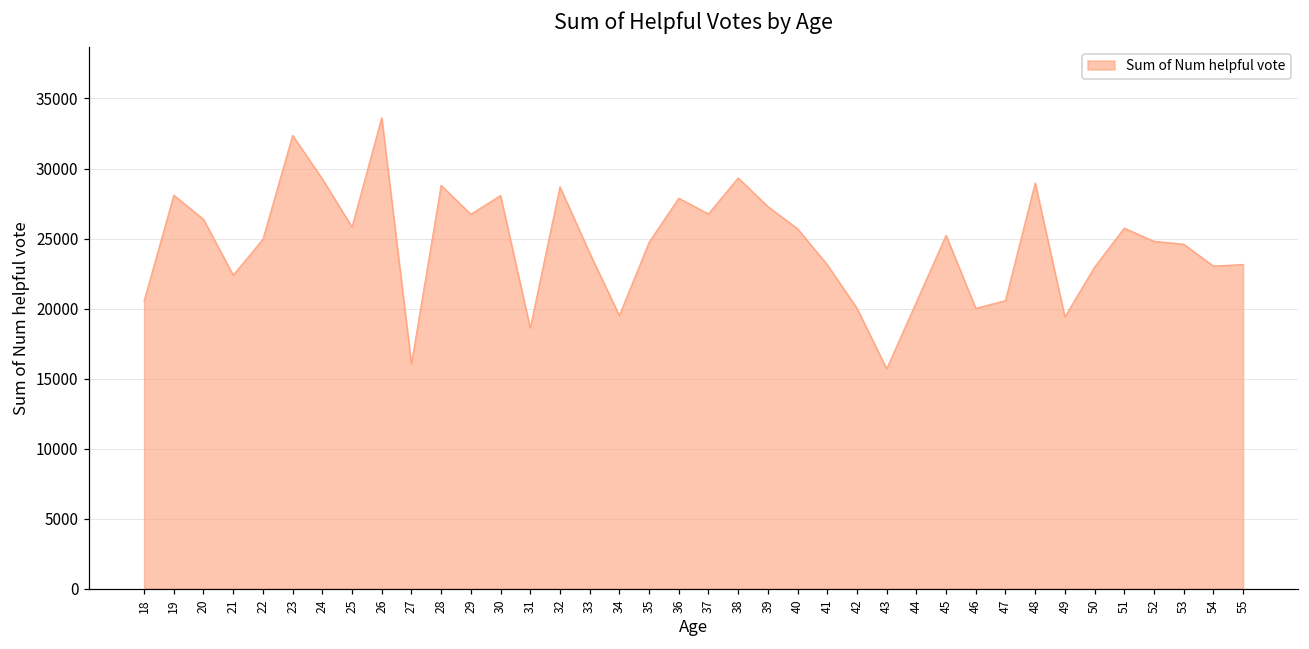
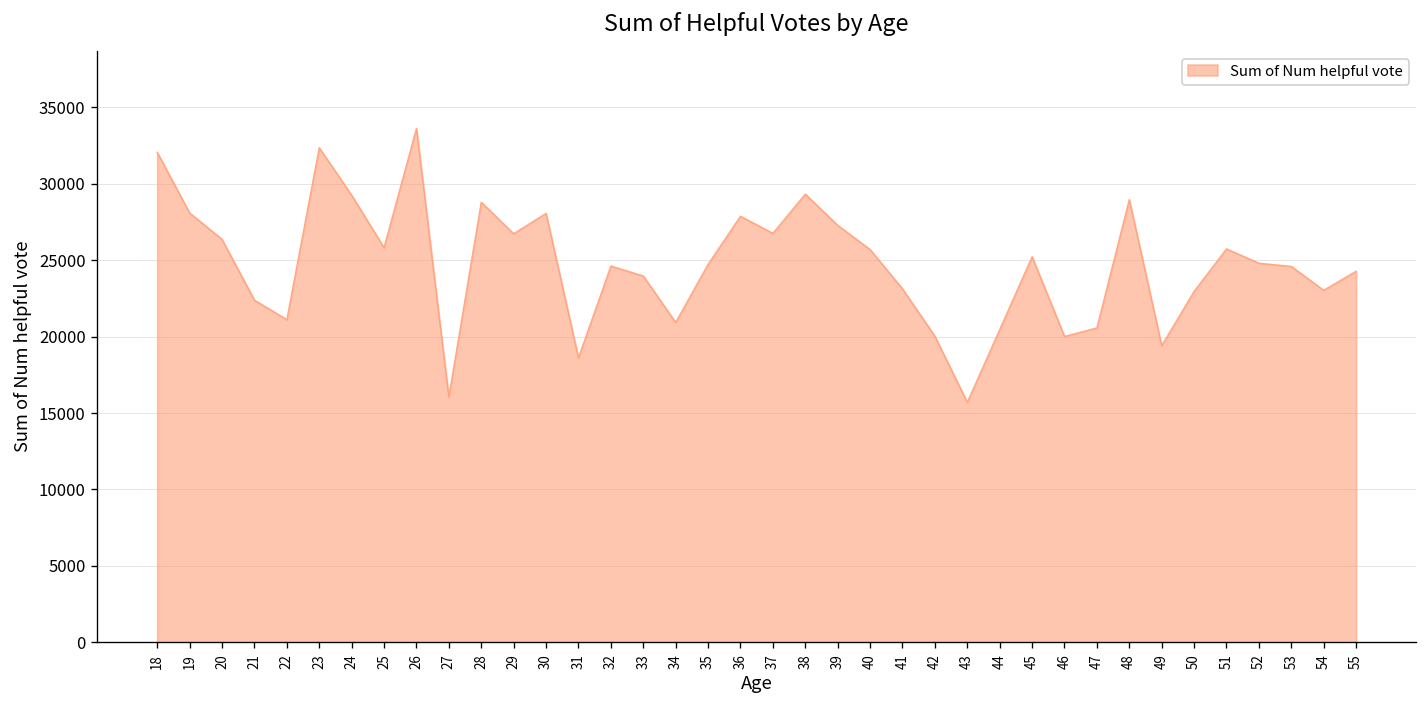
  {
-   "18": 20600,
+   "18": 32100,
    "19": 28100,
    "20": 26400,
    "21": 22400,
-   "22": 24900,
+   "22": 21100,
    "23": 32400,
    "24": 29300,
    "25": 25800,
    "26": 33600,
    "27": 16100,
    "28": 28800,
    "29": 26700,
    "30": 28100,
    "31": 18600,
-   "32": 28700,
+   "32": 24600,
    "33": 24000,
-   "34": 19500,
+   "34": 20900,
    "35": 24700,
    "36": 27900,
    "37": 26800,
    "38": 29300,
    "39": 27300,
    "40": 25700,
    "41": 23100,
    "42": 20000,
    "43": 15700,
    "44": 20500,
    "45": 25200,
    "46": 20000,
    "47": 20600,
    "48": 29000,
    "49": 19400,
    "50": 23000,
    "51": 25700,
    "52": 24800,
    "53": 24600,
    "54": 23000,
-   "55": 23100
+   "55": 24300
  }
